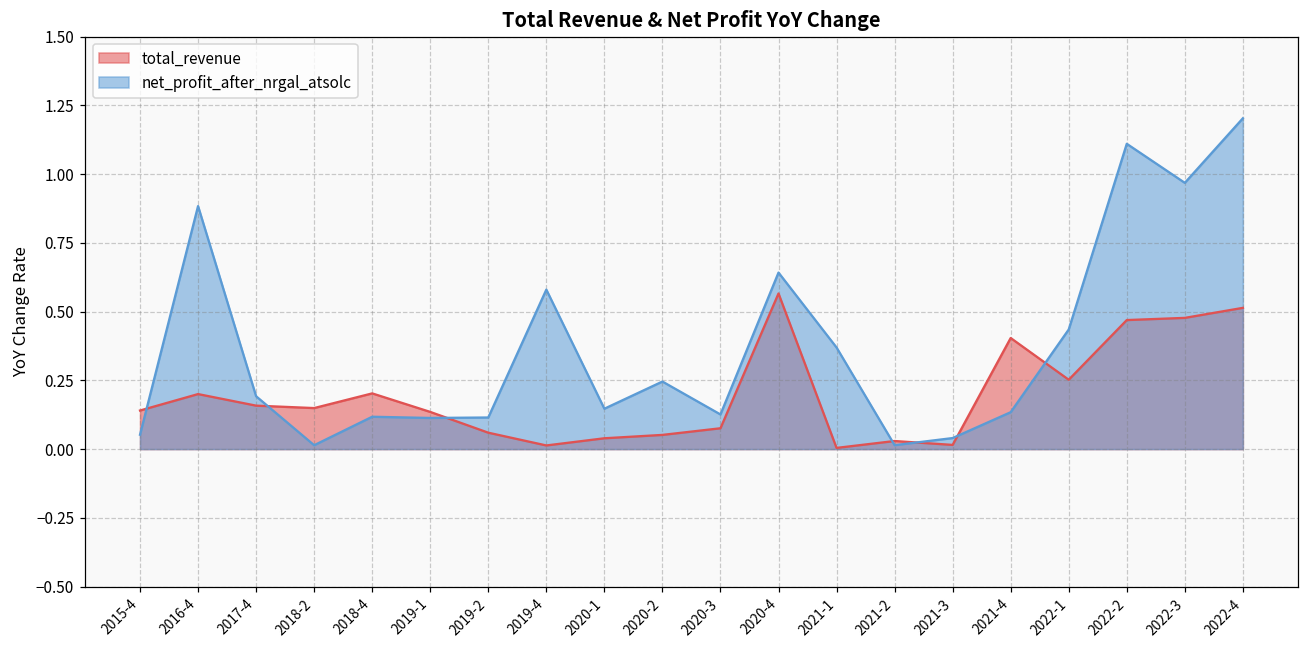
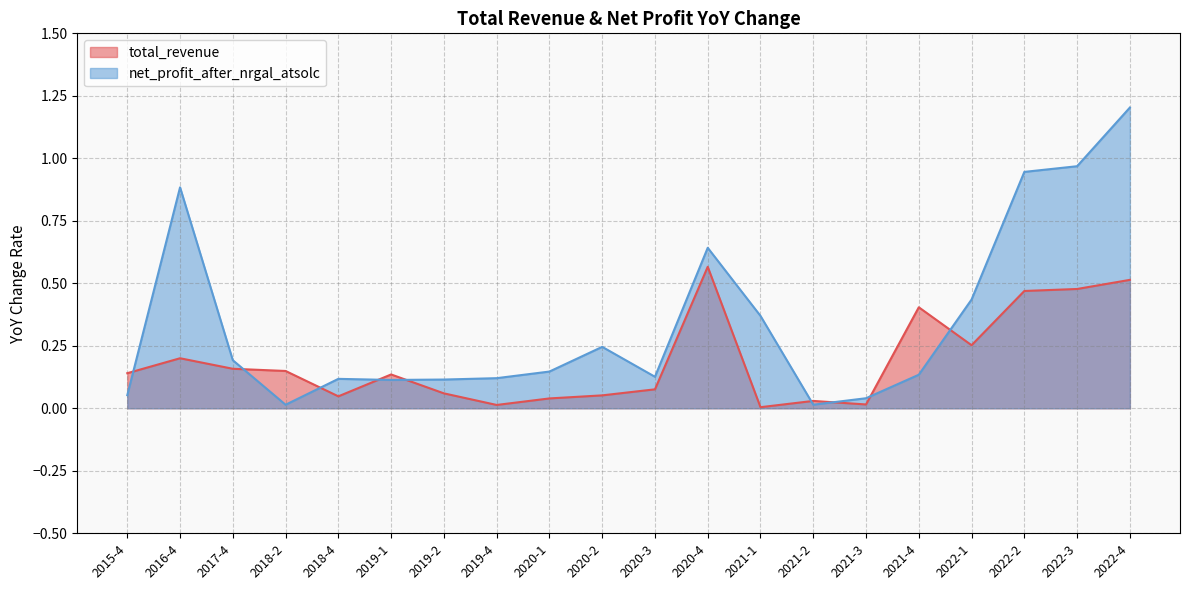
  {
    "total_revenue": {
      "2015-4": 0.14,
      "2016-4": 0.20,
      "2017-4": 0.16,
      "2018-2": 0.15,
-     "2018-4": 0.20,
+     "2018-4": 0.05,
      "2019-1": 0.14,
      "2019-2": 0.06,
      "2019-4": 0.01,
      "2020-1": 0.04,
      "2020-2": 0.05,
      "2020-3": 0.08,
      "2020-4": 0.57,
      "2021-1": 0.00,
      "2021-2": 0.03,
      "2021-3": 0.02,
      "2021-4": 0.40,
      "2022-1": 0.25,
      "2022-2": 0.47,
      "2022-3": 0.48,
      "2022-4": 0.51
    },
    "net_profit_after_nrgal_atsolc": {
      "2015-4": 0.05,
      "2016-4": 0.88,
      "2017-4": 0.19,
      "2018-2": 0.01,
      "2018-4": 0.12,
      "2019-1": 0.11,
      "2019-2": 0.11,
-     "2019-4": 0.58,
+     "2019-4": 0.12,
      "2020-1": 0.15,
      "2020-2": 0.25,
      "2020-3": 0.13,
      "2020-4": 0.64,
      "2021-1": 0.37,
      "2021-2": 0.01,
      "2021-3": 0.04,
      "2021-4": 0.13,
      "2022-1": 0.44,
-     "2022-2": 1.11,
+     "2022-2": 0.95,
      "2022-3": 0.97,
      "2022-4": 1.20
    }
  }
